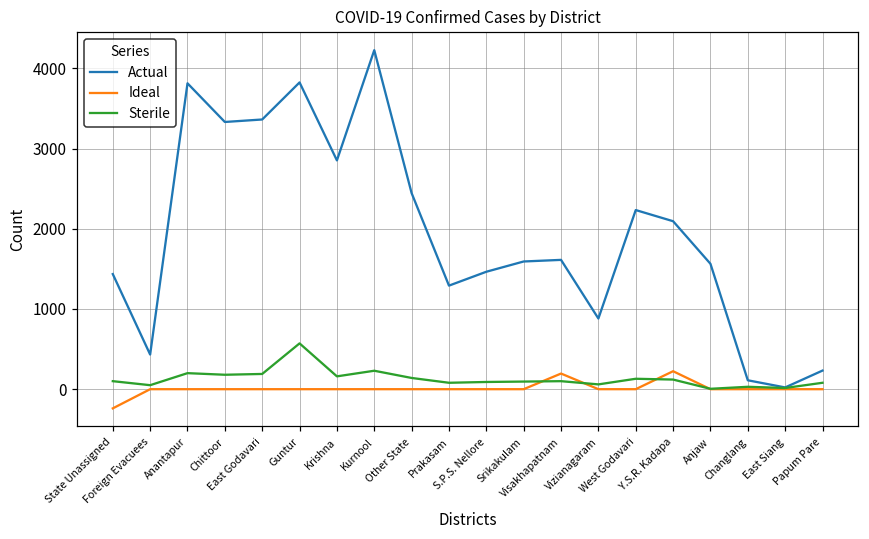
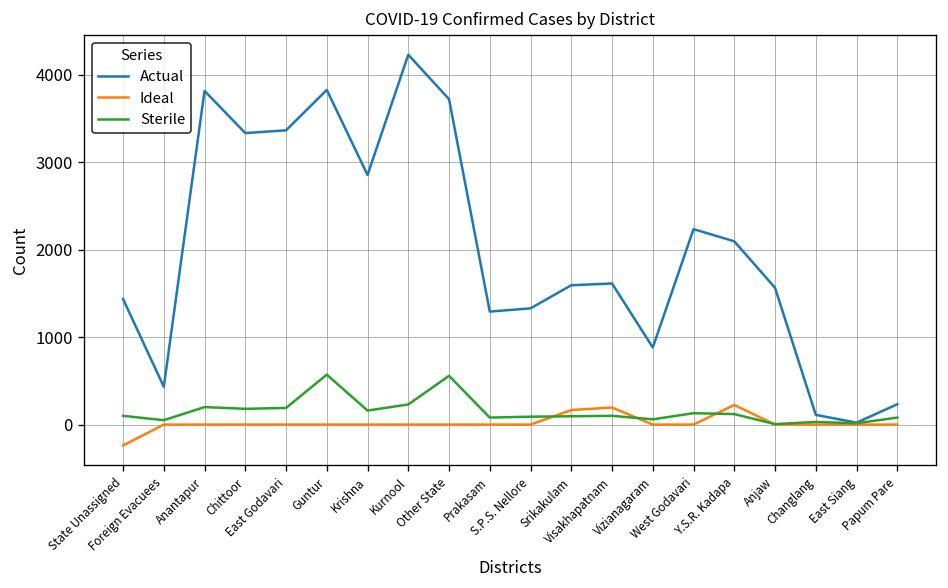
  {
    "Actual": {
      "State Unassigned": 1400,
      "Foreign Evacuees": 400,
      "Anantapur": 3800,
      "Chittoor": 3300,
      "East Godavari": 3400,
      "Guntur": 3800,
      "Krishna": 2900,
      "Kurnool": 4200,
-     "Other State": 2400,
+     "Other State": 3700,
      "Prakasam": 1300,
-     "S.P.S. Nellore": 1500,
+     "S.P.S. Nellore": 1300,
      "Srikakulam": 1600,
      "Visakhapatnam": 1600,
      "Vizianagaram": 900,
      "West Godavari": 2200,
      "Y.S.R. Kadapa": 2100,
      "Anjaw": 1600,
      "Changlang": 100,
      "Papum Pare": 200
    },
    "Ideal": {
      "State Unassigned": -200,
      "Foreign Evacuees": 0,
      "Anantapur": 0,
      "Chittoor": 0,
      "East Godavari": 0,
      "Guntur": 0,
      "Krishna": 0,
      "Kurnool": 0,
      "Other State": 0,
      "Prakasam": 0,
      "S.P.S. Nellore": 0,
-     "Srikakulam": 0,
+     "Srikakulam": 200,
      "Visakhapatnam": 200,
      "Vizianagaram": 0,
      "West Godavari": 0,
      "Y.S.R. Kadapa": 200,
      "Papum Pare": 0
    },
    "Sterile": {
      "State Unassigned": 100,
      "Foreign Evacuees": 100,
      "Anantapur": 200,
      "Chittoor": 200,
      "East Godavari": 200,
      "Guntur": 600,
      "Krishna": 200,
      "Kurnool": 200,
-     "Other State": 100,
+     "Other State": 600,
      "Prakasam": 100,
      "S.P.S. Nellore": 100,
      "Srikakulam": 100,
      "Visakhapatnam": 100,
      "Vizianagaram": 100,
      "West Godavari": 100,
      "Y.S.R. Kadapa": 100,
      "Papum Pare": 100
    }
  }
